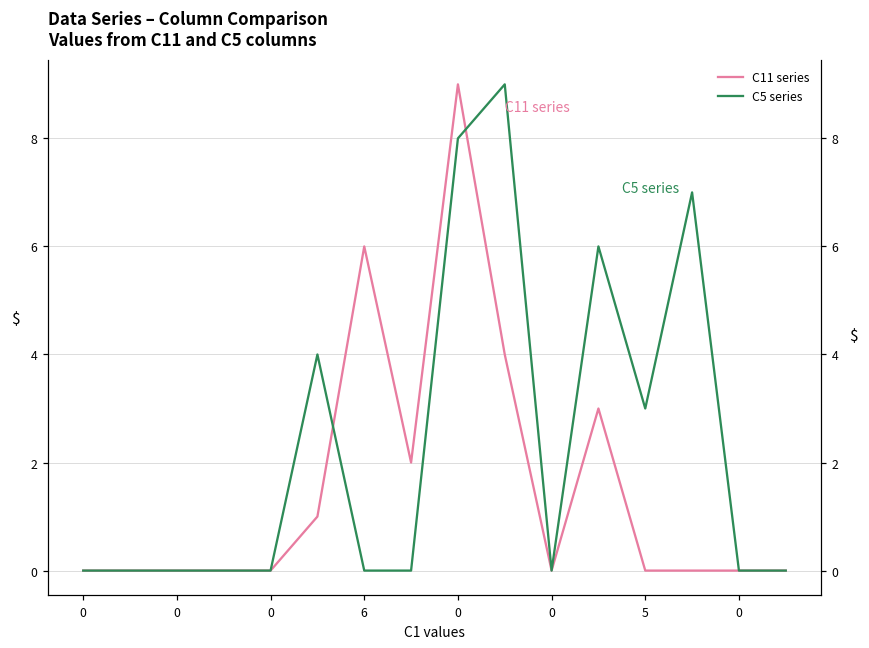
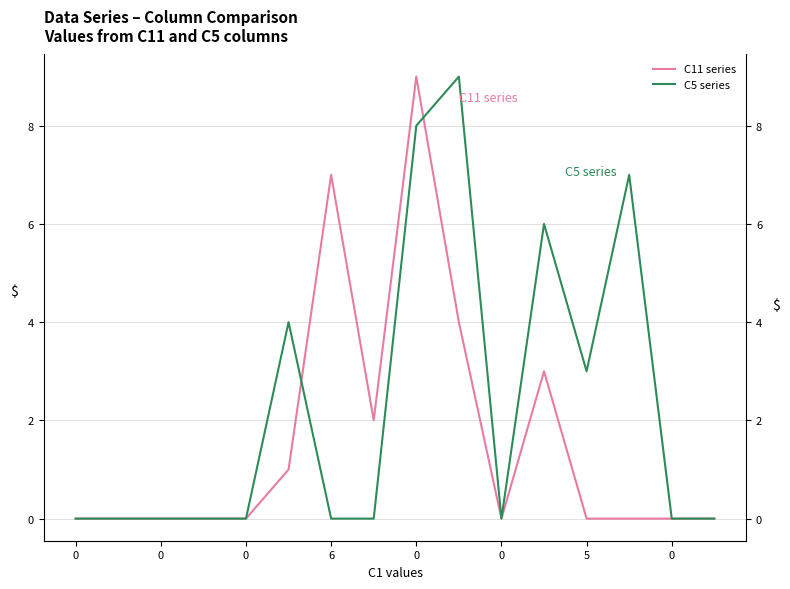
  {
    "C11 series": {
-     "6": 6,
+     "6": 7,
      "5": 0
    },
    "C5 series": {
      "6": 0,
      "5": 3
    }
  }
